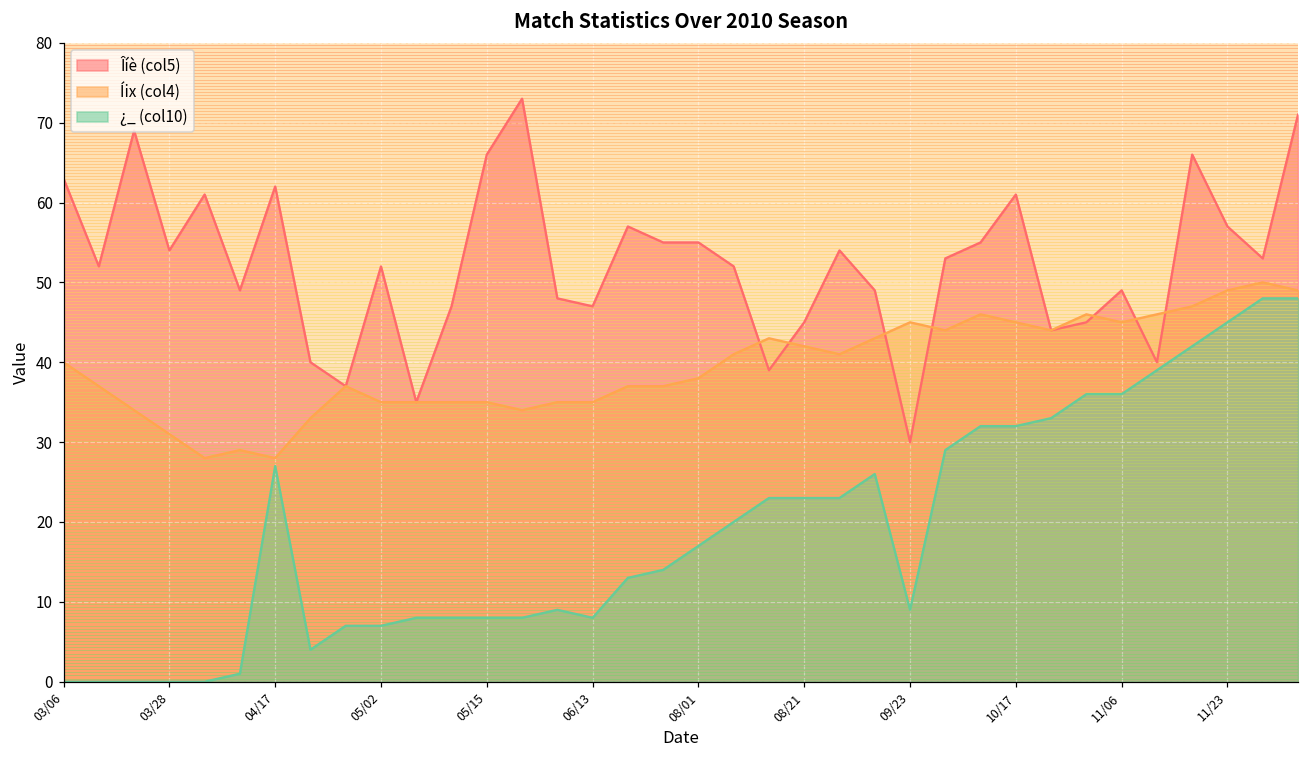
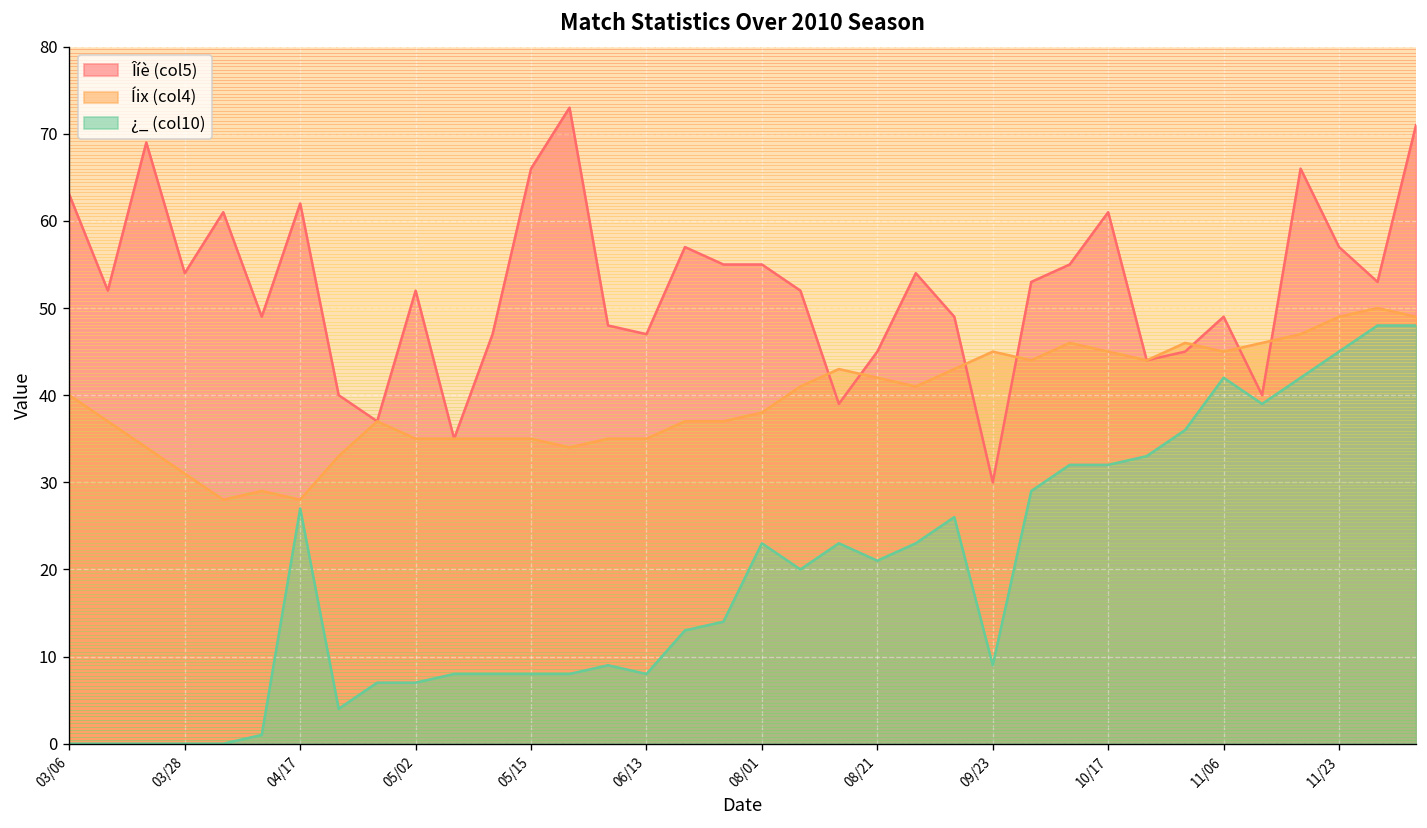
  {
    "¿_ (col10)": {
      "03/06": 0,
      "03/28": 0,
      "04/17": 27,
      "05/02": 7,
      "05/15": 8,
      "06/13": 8,
-     "08/01": 17,
-     "08/21": 23,
+     "08/01": 23,
+     "08/21": 21,
      "09/23": 9,
      "10/17": 32,
-     "11/06": 36,
+     "11/06": 42,
      "11/23": 45
    }
  }
